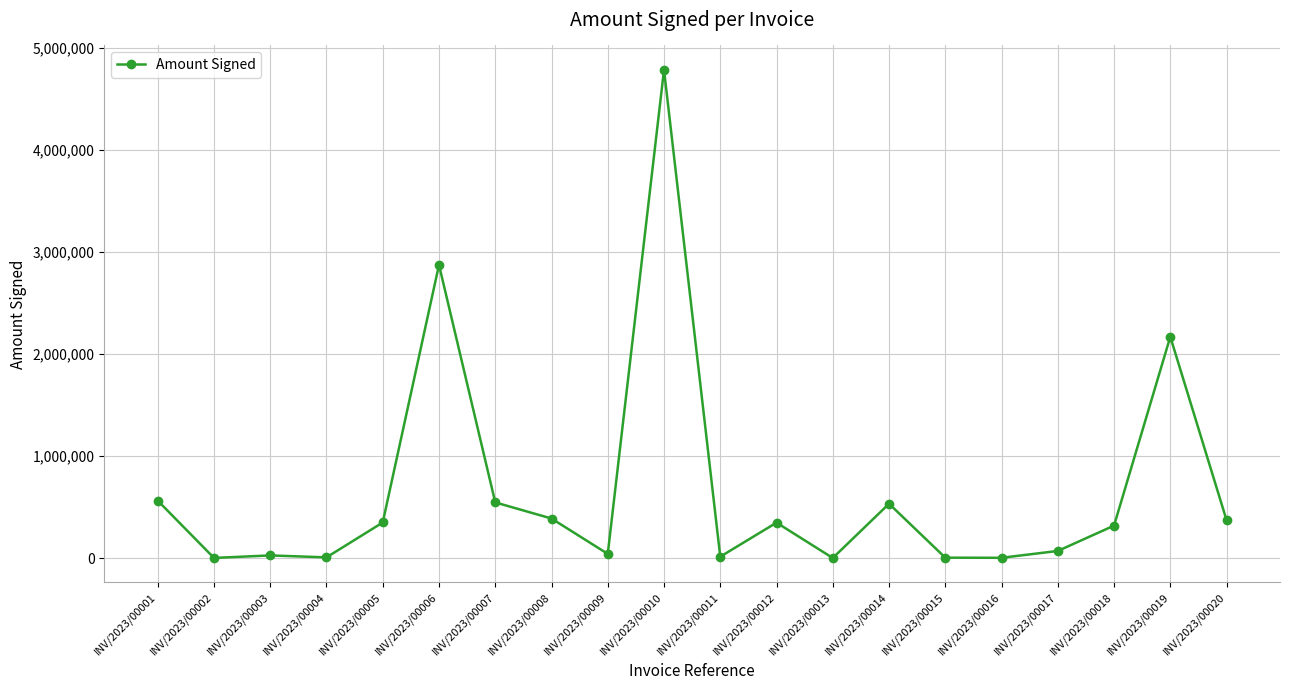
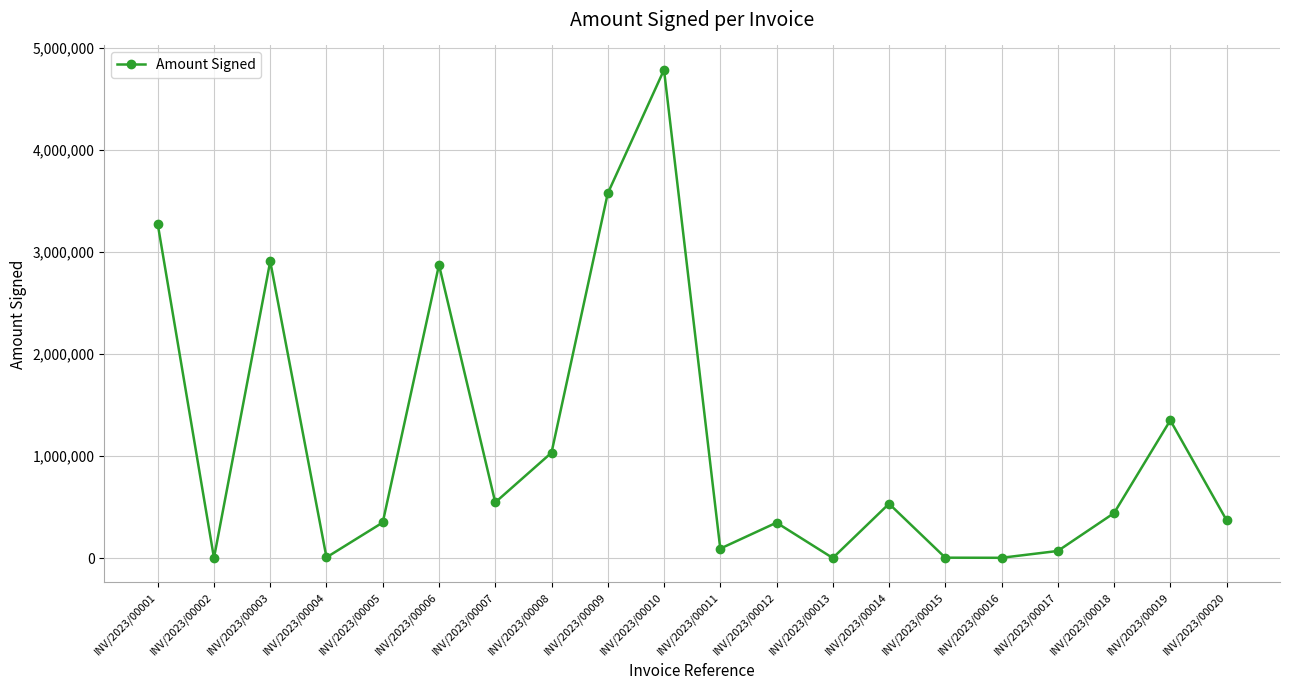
  {
-   "INV/2023/00001": "560,000",
+   "INV/2023/00001": "3,270,000",
    "INV/2023/00002": "0",
-   "INV/2023/00003": "30,000",
+   "INV/2023/00003": "2,910,000",
    "INV/2023/00004": "10,000",
    "INV/2023/00005": "350,000",
    "INV/2023/00006": "2,870,000",
    "INV/2023/00007": "550,000",
-   "INV/2023/00008": "390,000",
-   "INV/2023/00009": "40,000",
+   "INV/2023/00008": "1,030,000",
+   "INV/2023/00009": "3,570,000",
    "INV/2023/00010": "4,780,000",
-   "INV/2023/00011": "10,000",
+   "INV/2023/00011": "90,000",
    "INV/2023/00012": "350,000",
    "INV/2023/00013": "0",
    "INV/2023/00014": "530,000",
    "INV/2023/00015": "0",
    "INV/2023/00016": "0",
    "INV/2023/00017": "70,000",
-   "INV/2023/00018": "320,000",
-   "INV/2023/00019": "2,170,000",
+   "INV/2023/00018": "440,000",
+   "INV/2023/00019": "1,350,000",
    "INV/2023/00020": "370,000"
  }
